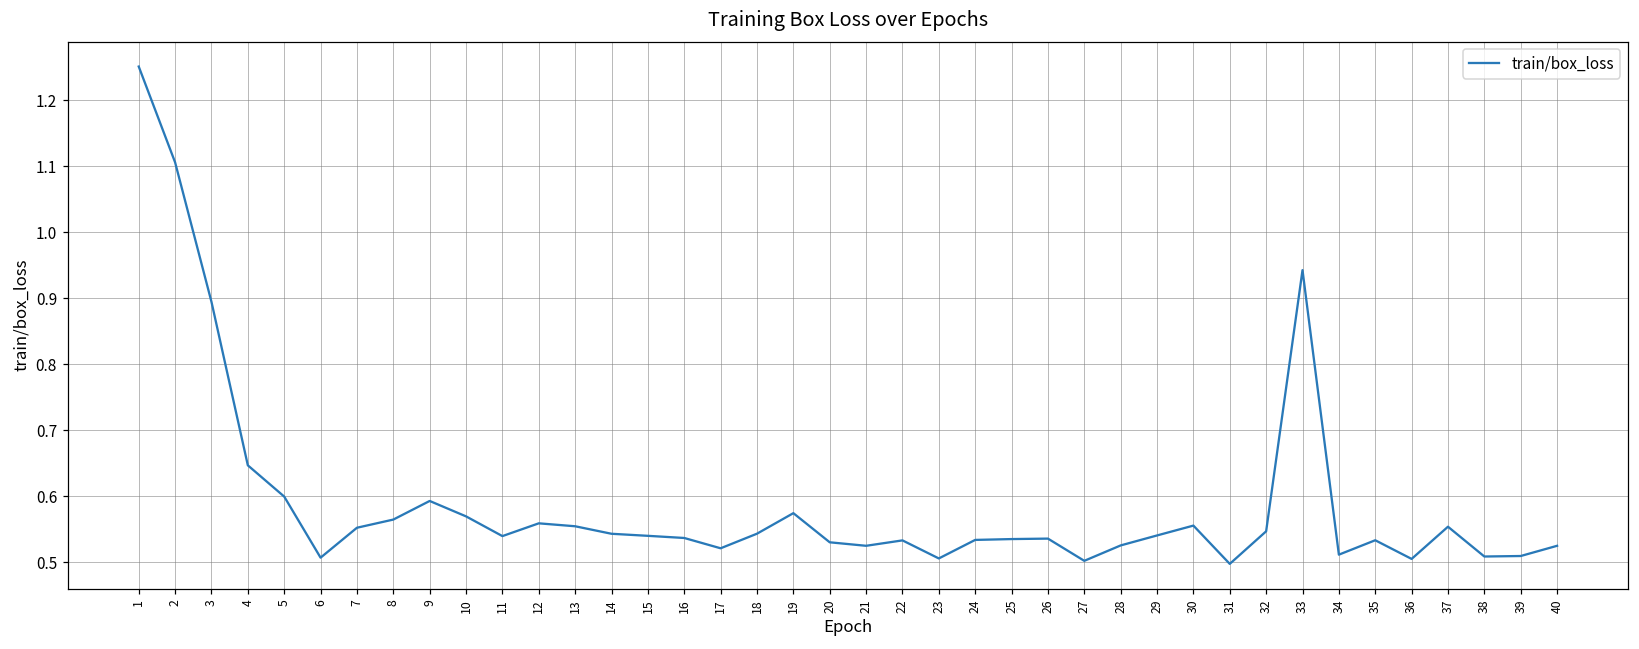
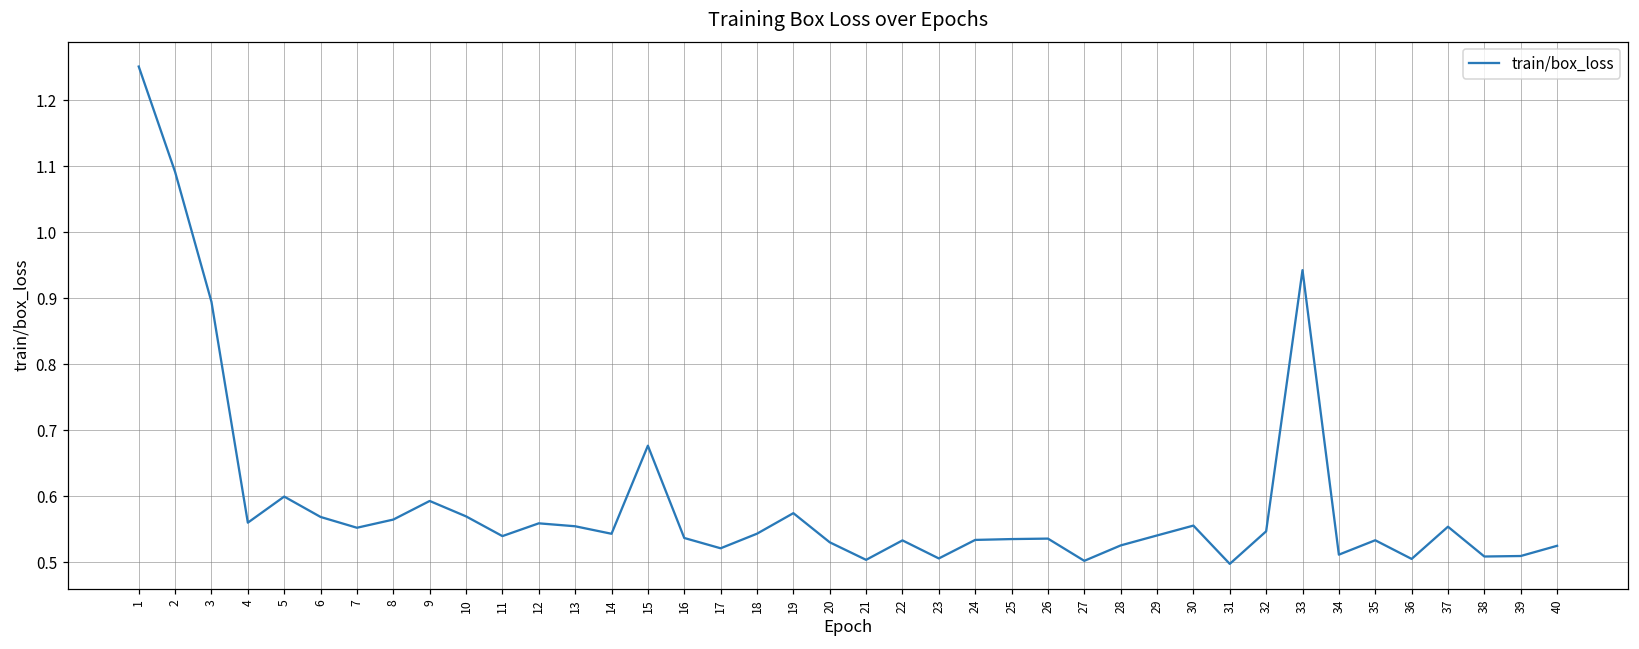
  {
    "1": 1.25,
-   "2": 1.11,
+   "2": 1.09,
    "3": 0.89,
-   "4": 0.65,
+   "4": 0.56,
    "5": 0.60,
-   "6": 0.51,
+   "6": 0.57,
    "7": 0.55,
    "8": 0.56,
    "9": 0.59,
    "10": 0.57,
    "11": 0.54,
    "12": 0.56,
    "13": 0.55,
    "14": 0.54,
-   "15": 0.54,
+   "15": 0.68,
    "16": 0.54,
    "17": 0.52,
    "18": 0.54,
    "19": 0.57,
    "20": 0.53,
-   "21": 0.52,
+   "21": 0.50,
    "22": 0.53,
    "23": 0.51,
    "24": 0.53,
    "25": 0.53,
    "26": 0.54,
    "27": 0.50,
    "28": 0.53,
    "29": 0.54,
    "30": 0.56,
    "31": 0.50,
    "32": 0.55,
    "33": 0.94,
    "34": 0.51,
    "35": 0.53,
    "36": 0.50,
    "37": 0.55,
    "38": 0.51,
    "39": 0.51,
    "40": 0.52
  }
